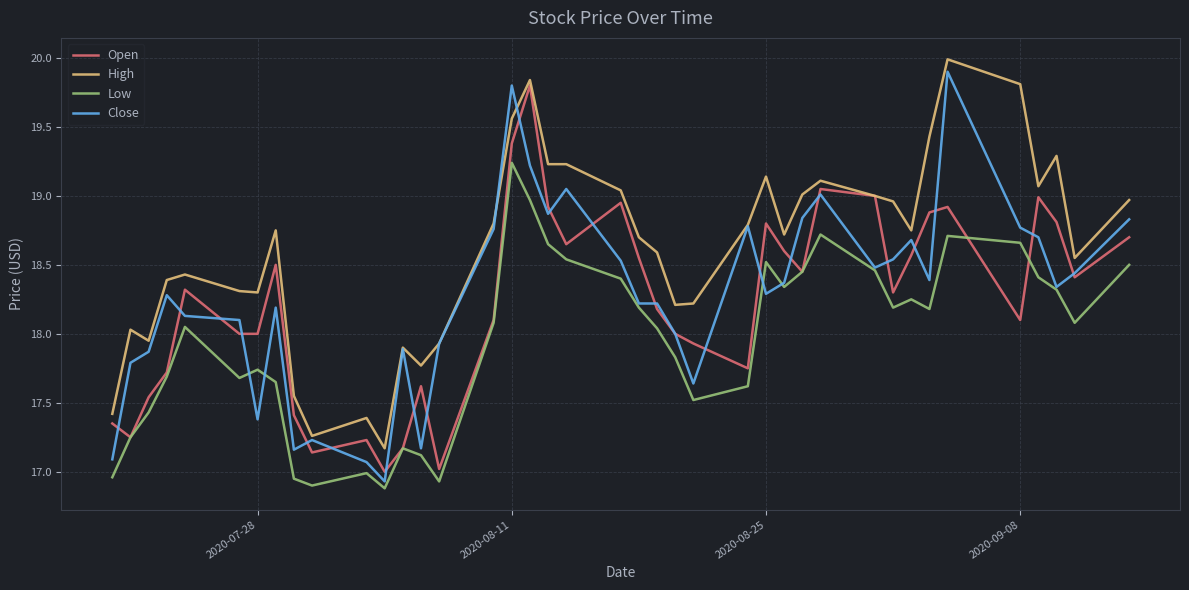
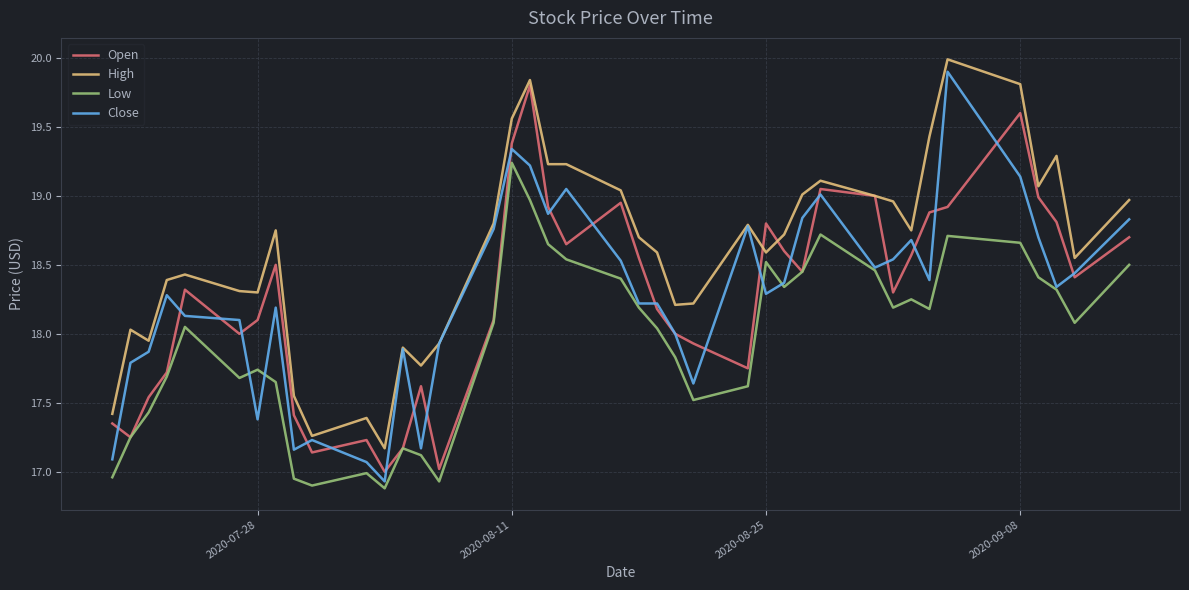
  {
    "Open": {
-     "2020-07-28": 18.0,
+     "2020-07-28": 18.1,
      "2020-08-11": 19.38,
      "2020-08-25": 18.8,
-     "2020-09-08": 18.1
+     "2020-09-08": 19.6
    },
    "High": {
      "2020-07-28": 18.30,
      "2020-08-11": 19.56,
-     "2020-08-25": 19.14,
+     "2020-08-25": 18.59,
      "2020-09-08": 19.81
    },
    "Low": {
      "2020-07-28": 17.74,
      "2020-08-11": 19.24,
      "2020-08-25": 18.52,
      "2020-09-08": 18.66
    },
    "Close": {
      "2020-07-28": 17.38,
-     "2020-08-11": 19.80,
+     "2020-08-11": 19.34,
      "2020-08-25": 18.29,
-     "2020-09-08": 18.77
+     "2020-09-08": 19.14
    }
  }
